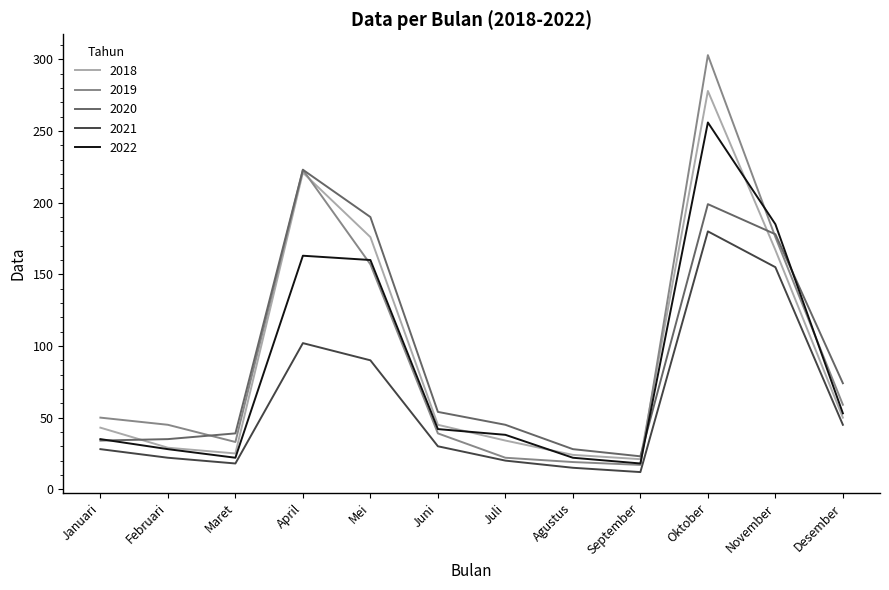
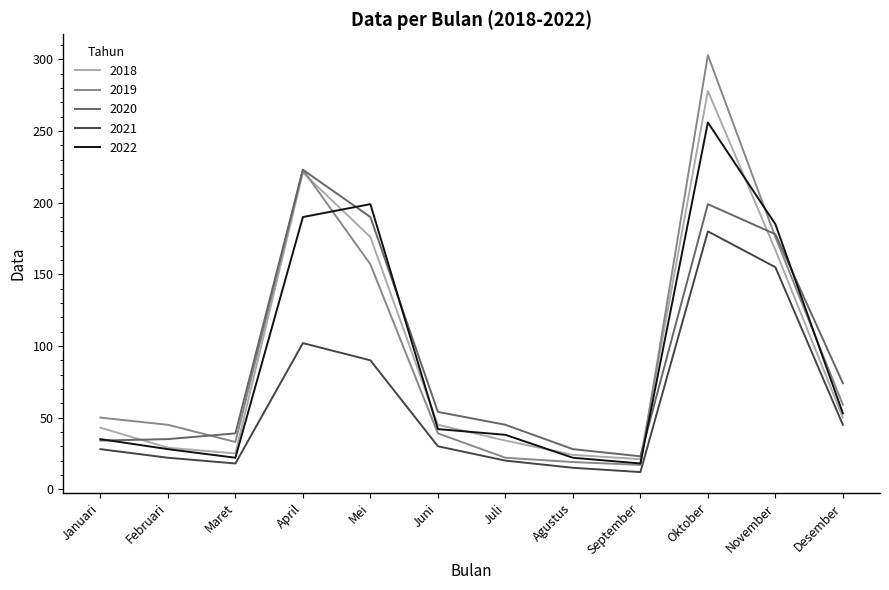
  {
    "2022": {
      "Maret": 22,
-     "April": 163,
-     "Mei": 160,
+     "April": 190,
+     "Mei": 199,
      "Juni": 42,
      "Juli": 38,
      "Agustus": 22,
      "Oktober": 256,
      "November": 185,
      "Desember": 53
    }
  }
